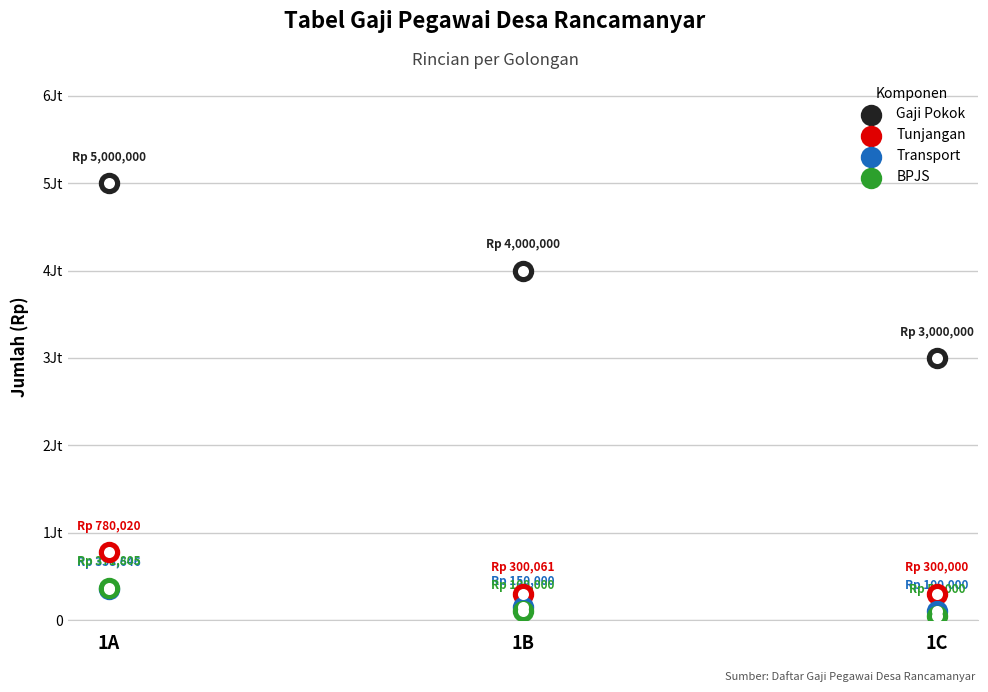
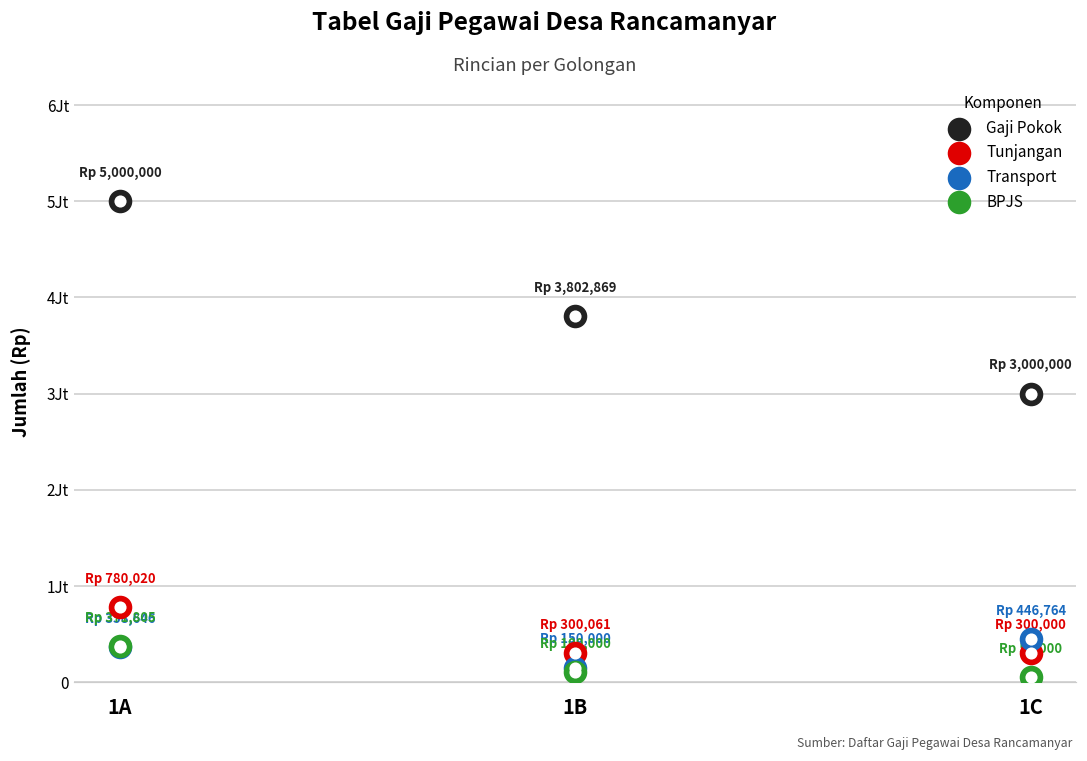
  {
    "Gaji Pokok": {
-     "1B": "4,000,000"
+     "1B": "3,802,869"
    },
    "Transport": {
-     "1C": "100,000"
+     "1C": "446,764"
    }
  }
